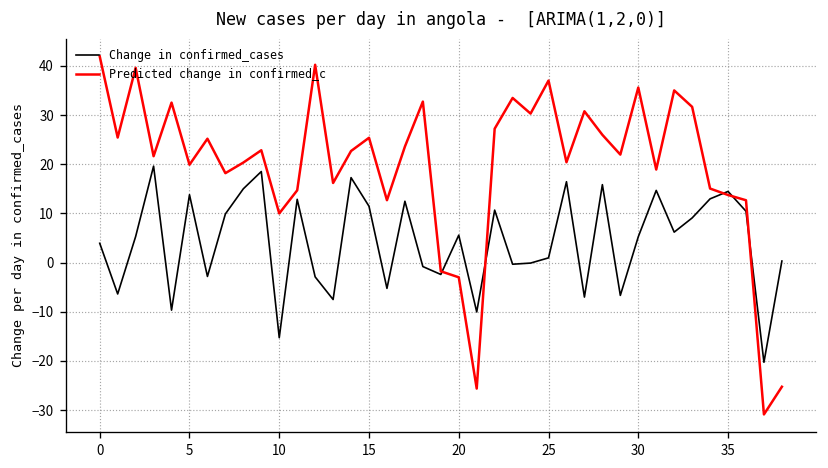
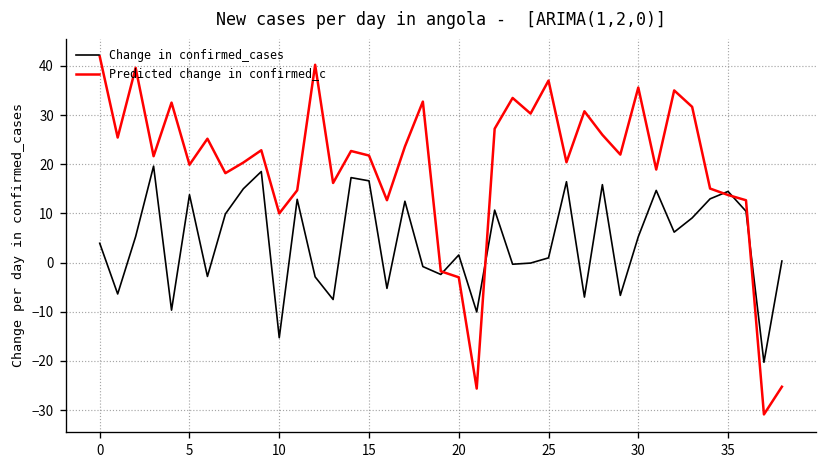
  {
    "Change in confirmed_cases": {
      "0": 4,
      "5": 14,
      "10": -15,
-     "15": 11,
-     "20": 6,
+     "15": 17,
+     "20": 2,
      "25": 1,
      "30": 5,
      "35": 14
    },
    "Predicted change in confirmed_c": {
      "0": 42,
      "5": 20,
      "10": 10,
-     "15": 25,
+     "15": 22,
      "20": -3,
      "25": 37,
      "30": 36,
      "35": 14
    }
  }
